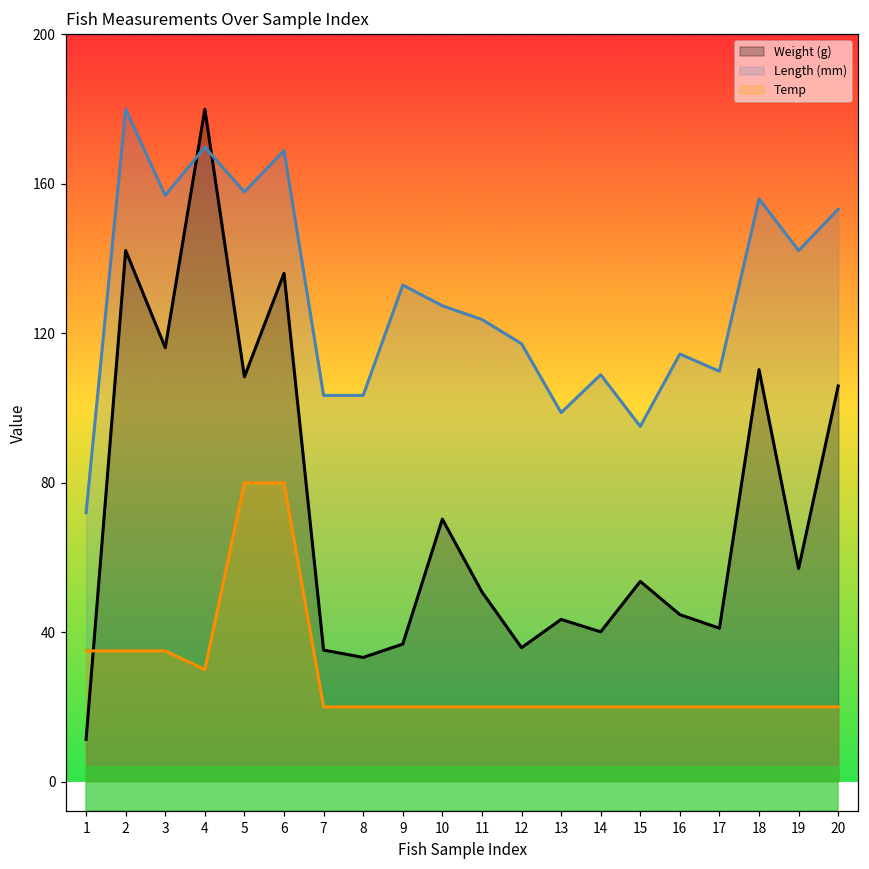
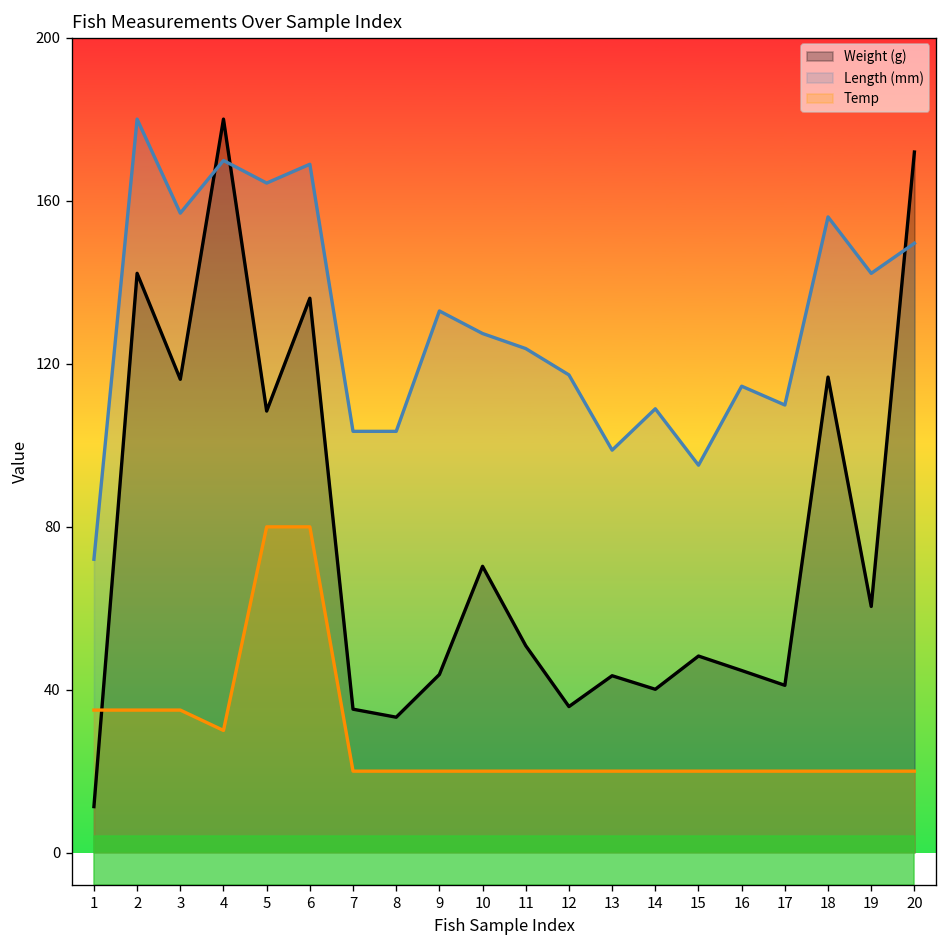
  {
    "Weight (g)": {
      "1": 11,
      "2": 142,
      "3": 116,
      "4": 180,
      "5": 108,
      "6": 136,
      "7": 35,
      "8": 33,
-     "9": 37,
+     "9": 44,
      "10": 70,
      "11": 51,
      "12": 36,
      "13": 43,
      "14": 40,
-     "15": 54,
+     "15": 48,
      "16": 45,
      "17": 41,
-     "18": 110,
-     "19": 57,
-     "20": 106
+     "18": 117,
+     "19": 60,
+     "20": 172
    },
    "Length (mm)": {
      "1": 72,
      "2": 180,
      "3": 157,
      "4": 170,
-     "5": 158,
+     "5": 164,
      "6": 169,
      "7": 103,
      "8": 103,
      "9": 133,
      "10": 127,
      "11": 124,
      "12": 117,
      "13": 99,
      "14": 109,
      "15": 95,
      "16": 114,
      "17": 110,
      "18": 156,
      "19": 142,
-     "20": 153
+     "20": 150
    },
    "Temp": {
      "1": 35,
      "2": 35,
      "3": 35,
      "4": 30,
      "5": 80,
      "6": 80,
      "7": 20,
      "8": 20,
      "9": 20,
      "10": 20,
      "11": 20,
      "12": 20,
      "13": 20,
      "14": 20,
      "15": 20,
      "16": 20,
      "17": 20,
      "18": 20,
      "19": 20,
      "20": 20
    }
  }
